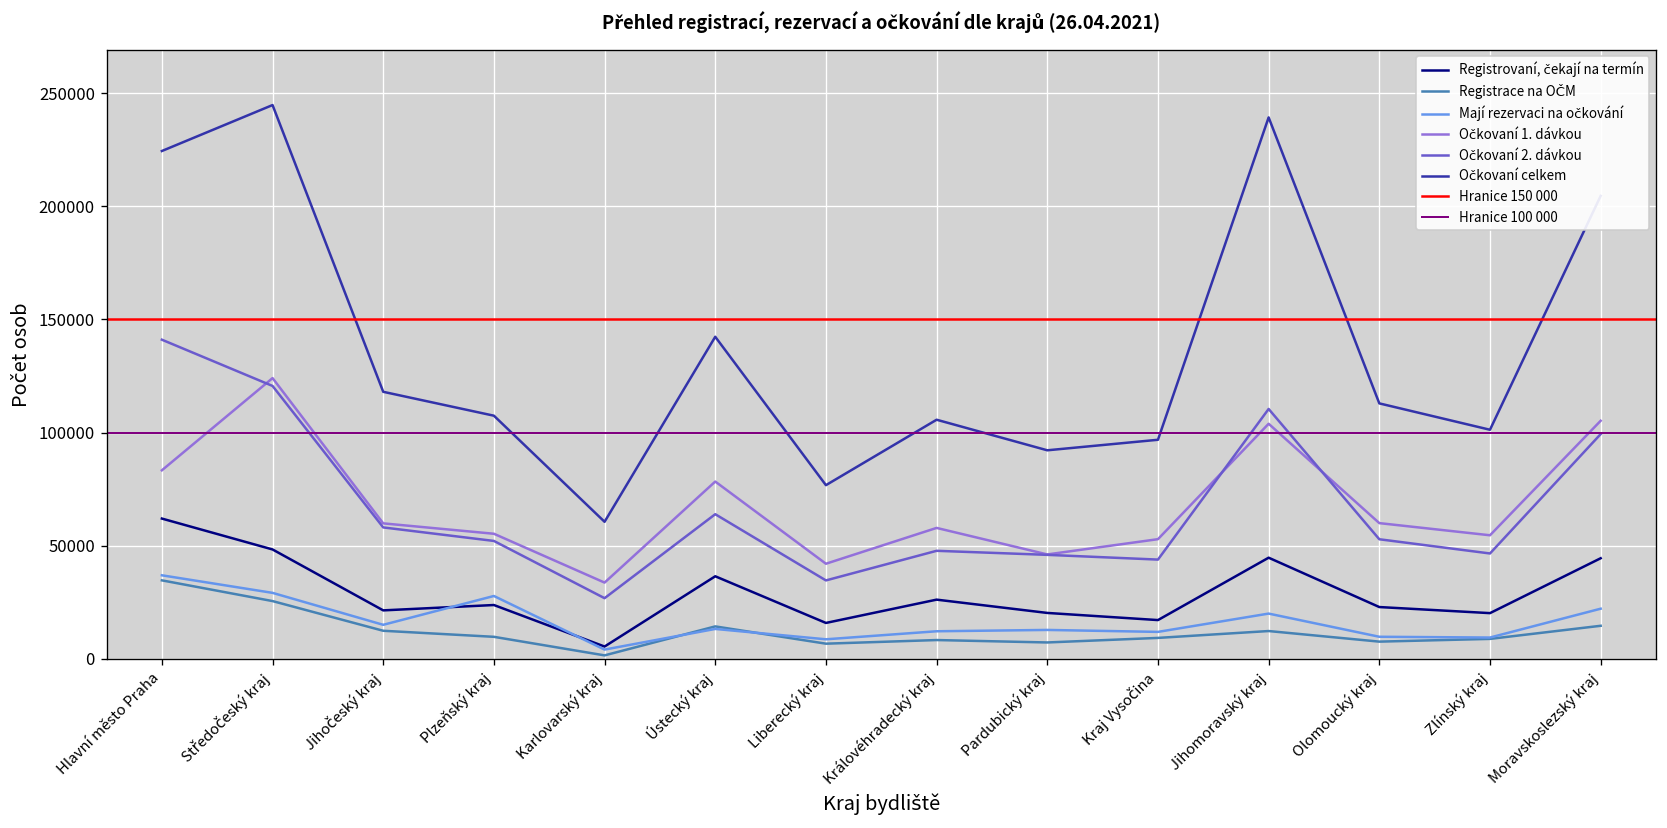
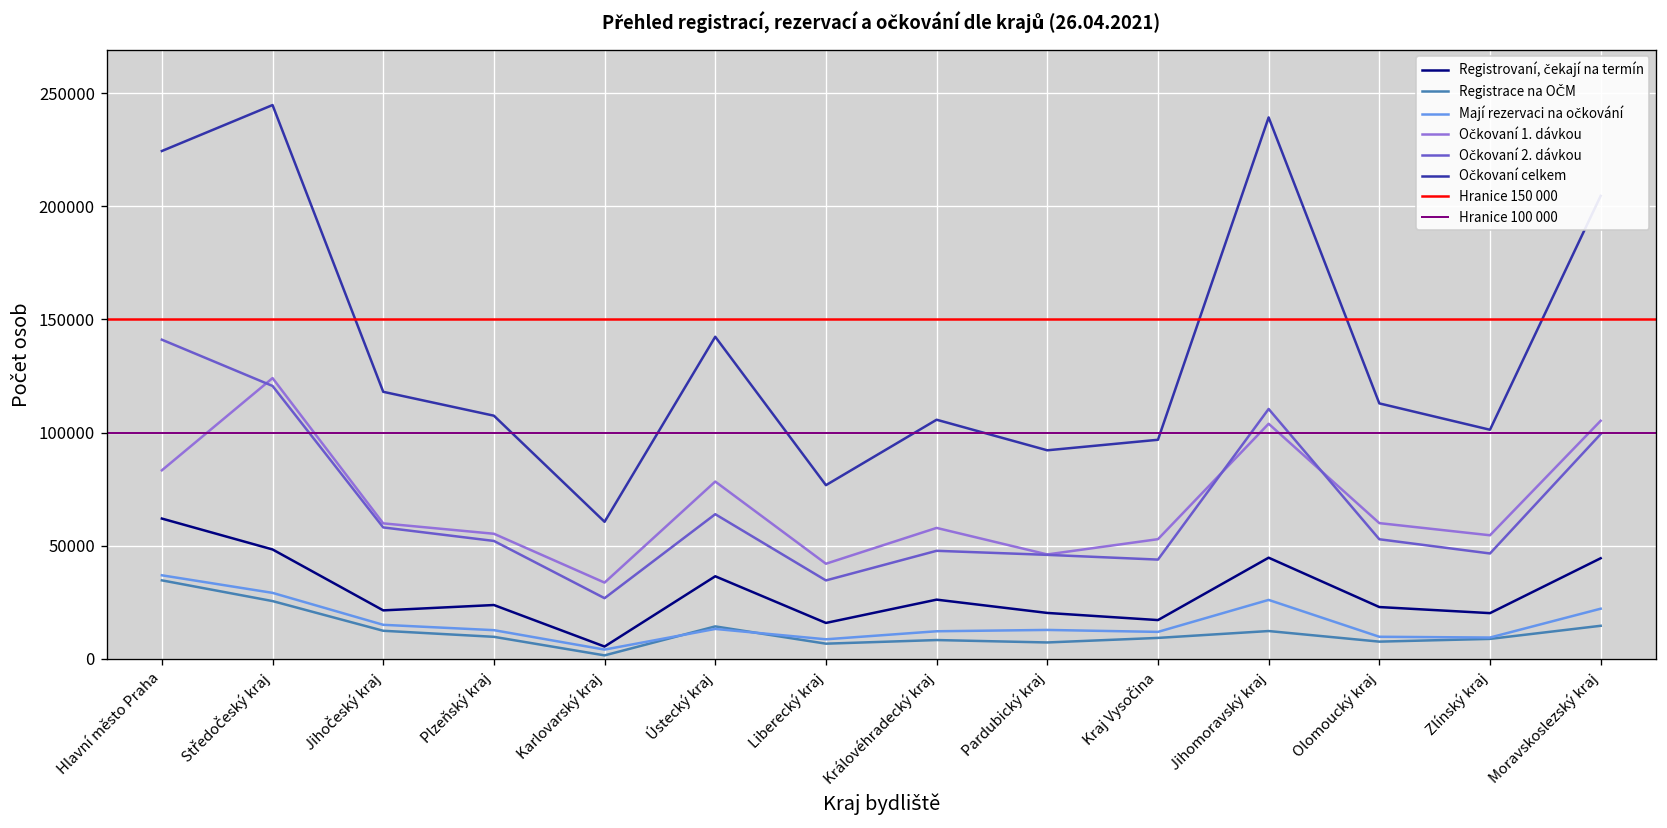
  {
    "Registrovaní, čekají na termín": {
      "Hlavní město Praha": 62000,
      "Středočeský kraj": 48000,
      "Jihočeský kraj": 21000,
      "Plzeňský kraj": 24000,
      "Ústecký kraj": 37000,
      "Liberecký kraj": 16000,
      "Královéhradecký kraj": 26000,
      "Pardubický kraj": 20000,
      "Kraj Vysočina": 17000,
      "Jihomoravský kraj": 45000,
      "Olomoucký kraj": 23000,
      "Zlínský kraj": 20000,
      "Moravskoslezský kraj": 45000
    },
    "Mají rezervaci na očkování": {
      "Hlavní město Praha": 37000,
      "Středočeský kraj": 29000,
      "Jihočeský kraj": 15000,
-     "Plzeňský kraj": 28000,
+     "Plzeňský kraj": 13000,
      "Liberecký kraj": 9000,
      "Královéhradecký kraj": 12000,
      "Pardubický kraj": 13000,
      "Kraj Vysočina": 12000,
-     "Jihomoravský kraj": 20000,
+     "Jihomoravský kraj": 26000,
      "Olomoucký kraj": 10000,
      "Moravskoslezský kraj": 22000
    },
    "Očkovaní celkem": {
      "Hlavní město Praha": 224000,
      "Středočeský kraj": 245000,
      "Jihočeský kraj": 118000,
      "Plzeňský kraj": 107000,
      "Karlovarský kraj": 61000,
      "Ústecký kraj": 142000,
      "Liberecký kraj": 77000,
      "Královéhradecký kraj": 106000,
      "Pardubický kraj": 92000,
      "Kraj Vysočina": 97000,
      "Jihomoravský kraj": 239000,
      "Olomoucký kraj": 113000,
      "Zlínský kraj": 101000
    }
  }
